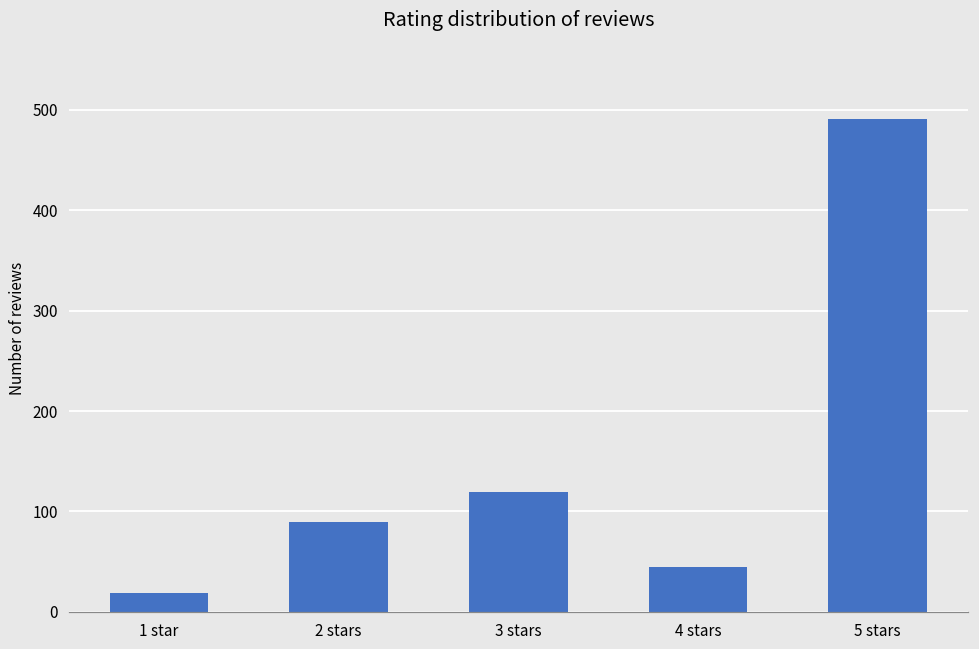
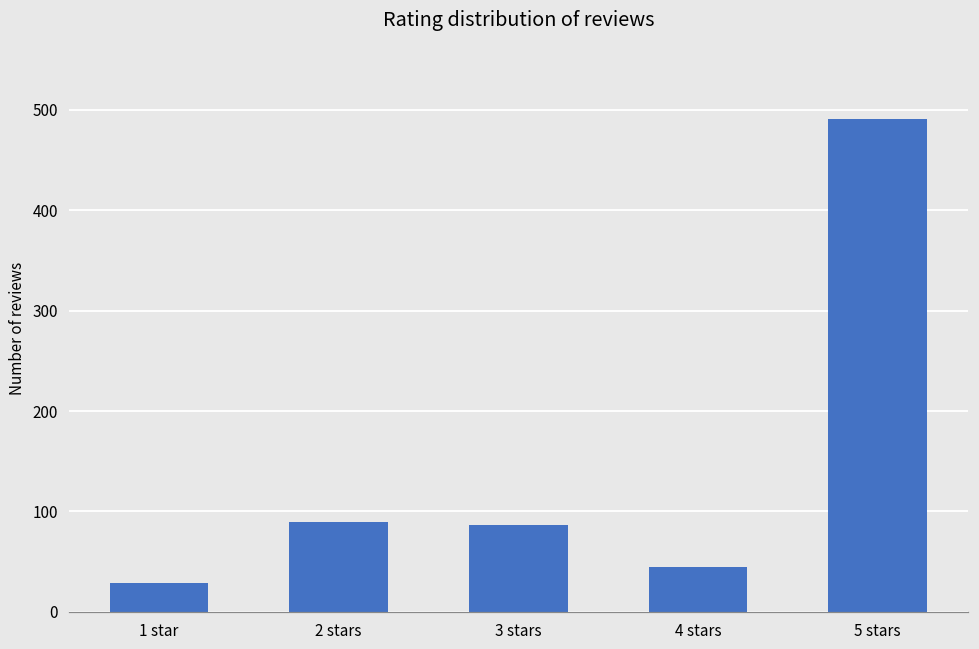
  {
-   "1 star": 20,
+   "1 star": 30,
    "2 stars": 90,
-   "3 stars": 120,
+   "3 stars": 90,
    "4 stars": 50,
    "5 stars": 490
  }
